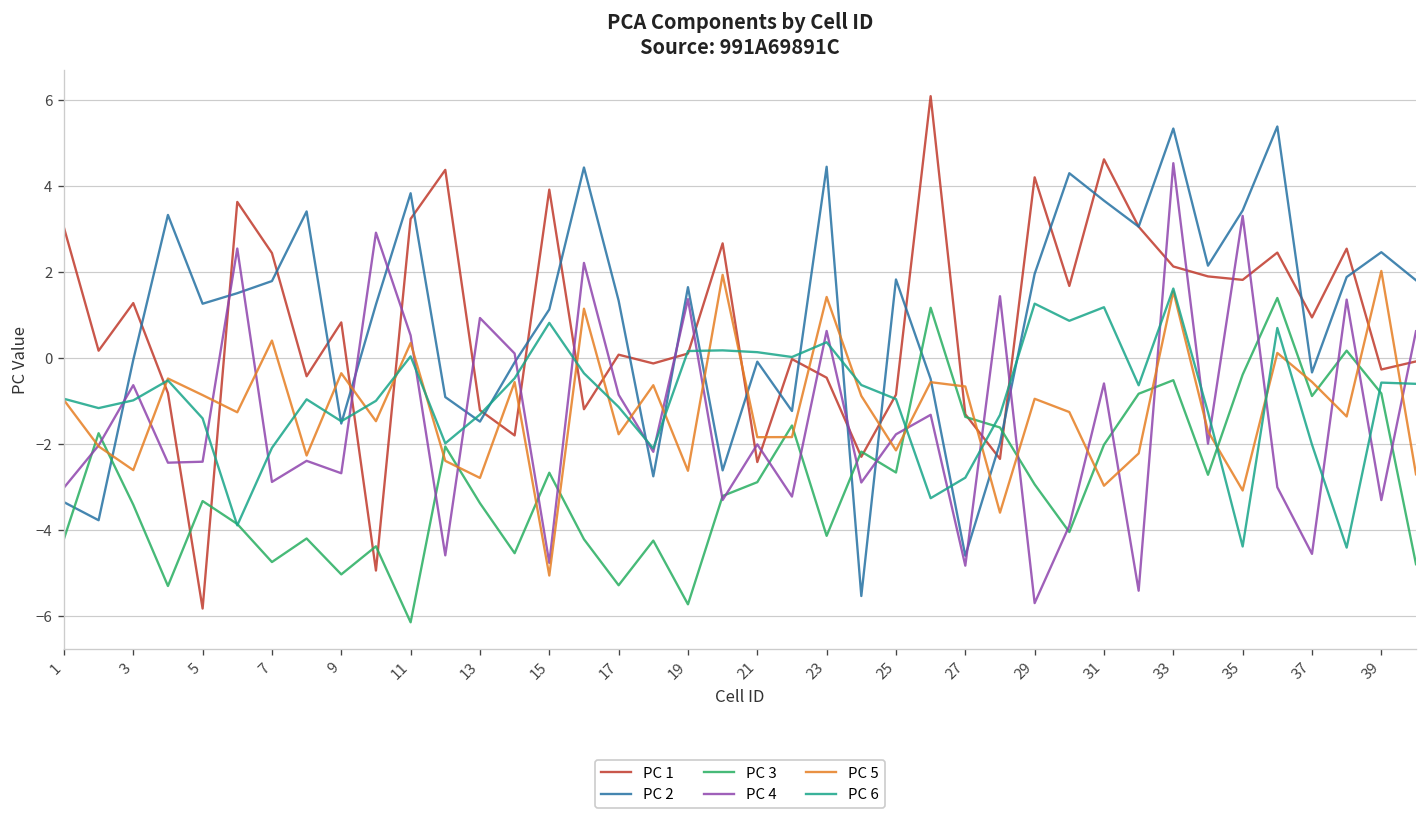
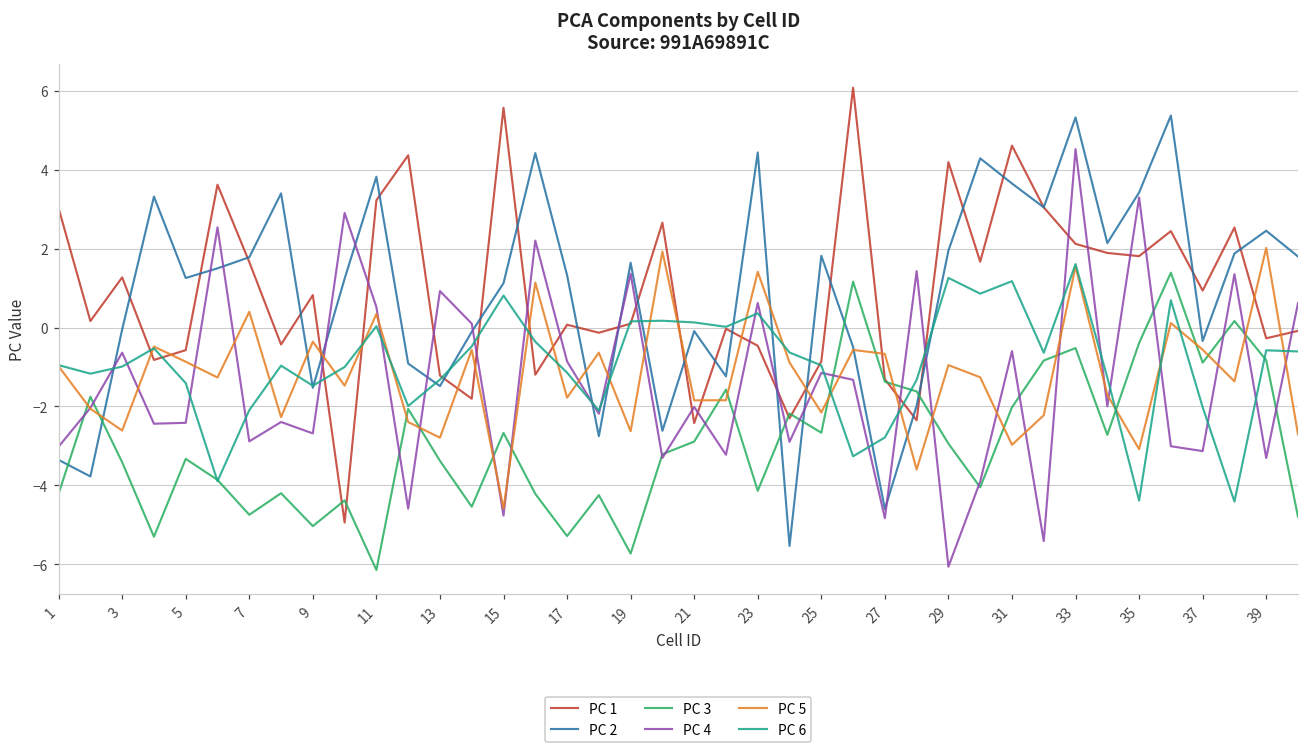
  {
    "PC 1": {
      "1": 3.0,
      "3": 1.3,
-     "5": -5.8,
-     "7": 2.4,
+     "5": -0.6,
+     "7": 1.7,
      "9": 0.8,
      "11": 3.2,
      "13": -1.2,
-     "15": 3.9,
+     "15": 5.6,
      "17": 0.1,
      "21": -2.4,
      "23": -0.5,
      "25": -0.9,
      "29": 4.2,
      "31": 4.6,
      "33": 2.1,
      "35": 1.8,
      "37": 0.9,
      "39": -0.3
    },
    "PC 4": {
      "1": -3.0,
      "3": -0.6,
      "5": -2.4,
      "7": -2.9,
      "9": -2.7,
      "11": 0.5,
      "13": 0.9,
      "15": -4.8,
      "17": -0.9,
      "19": 1.4,
      "21": -2.0,
      "23": 0.6,
-     "25": -1.8,
+     "25": -1.1,
      "27": -4.8,
-     "29": -5.7,
+     "29": -6.1,
      "31": -0.6,
      "33": 4.5,
      "35": 3.3,
-     "37": -4.6,
+     "37": -3.1,
      "39": -3.3
    },
    "PC 5": {
      "3": -2.6,
      "5": -0.9,
      "7": 0.4,
      "9": -0.4,
      "11": 0.3,
      "13": -2.8,
-     "15": -5.1,
+     "15": -4.6,
      "17": -1.8,
      "19": -2.6,
      "21": -1.8,
      "23": 1.4,
      "25": -2.2,
      "27": -0.7,
      "29": -1.0,
      "31": -3.0,
      "35": -3.1,
      "37": -0.6,
      "39": 2.0
    }
  }
